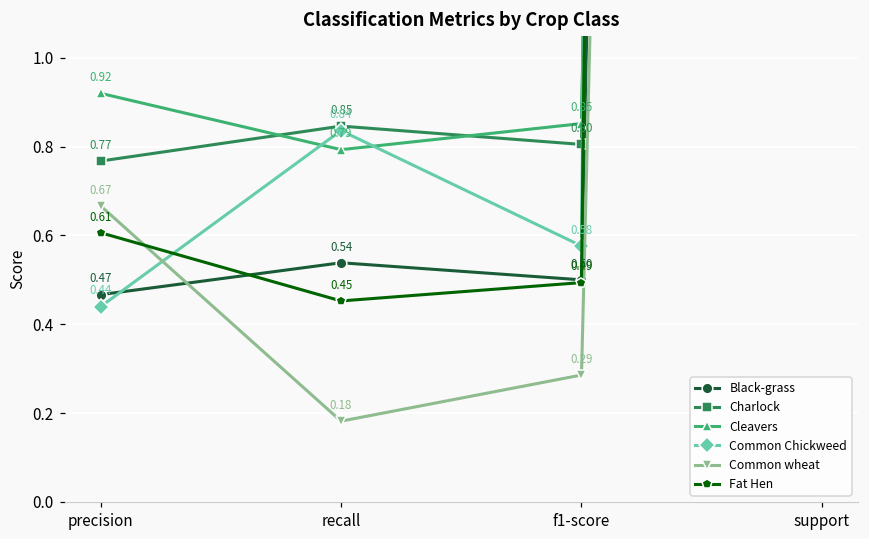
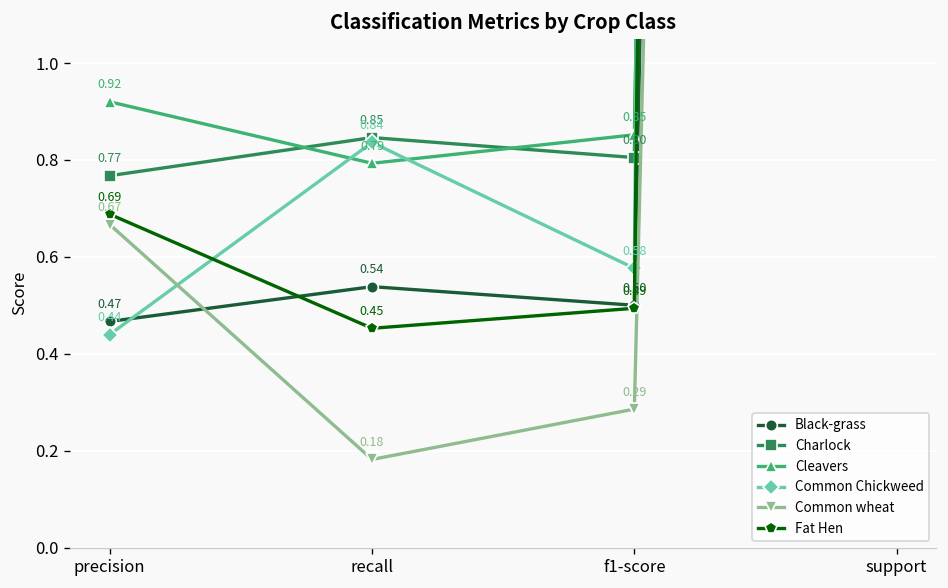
  {
    "Fat Hen": {
-     "precision": 0.61,
+     "precision": 0.69,
      "recall": 0.45
    }
  }
